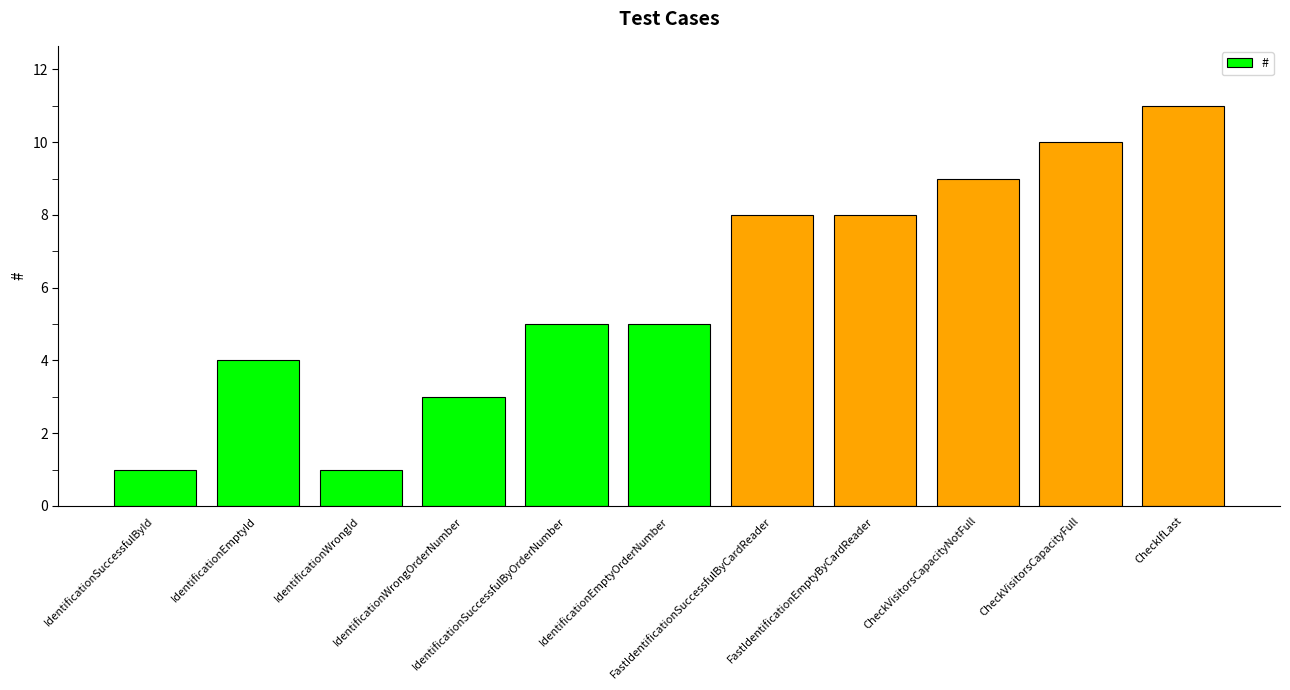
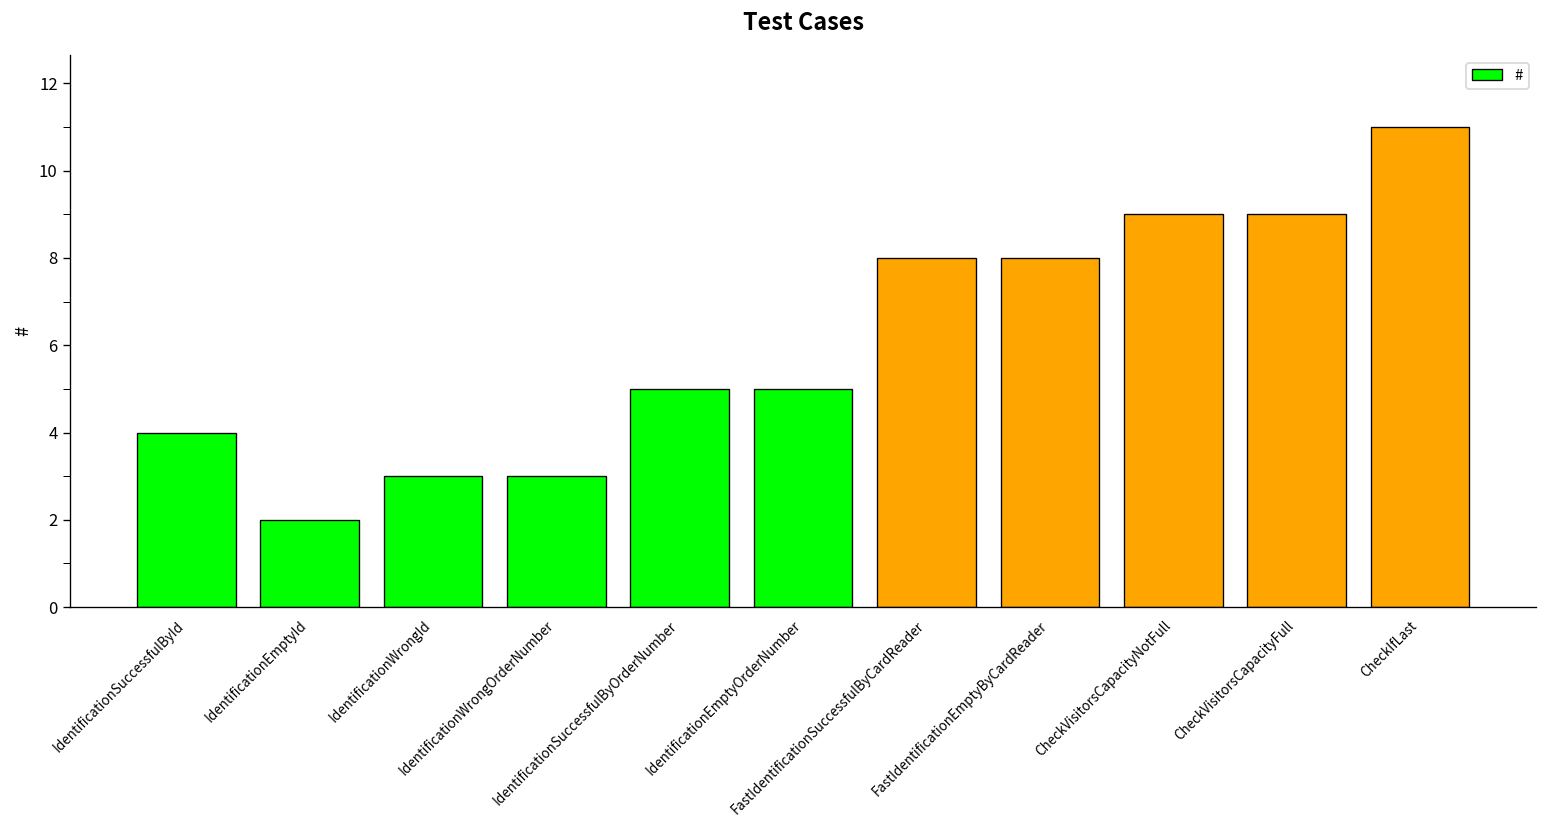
  {
-   "IdentificationSuccessfulById": 1,
-   "IdentificationEmptyId": 4,
-   "IdentificationWrongId": 1,
+   "IdentificationSuccessfulById": 4,
+   "IdentificationEmptyId": 2,
+   "IdentificationWrongId": 3,
    "IdentificationWrongOrderNumber": 3,
    "IdentificationSuccessfulByOrderNumber": 5,
    "IdentificationEmptyOrderNumber": 5,
    "FastIdentificationSuccessfulByCardReader": 8,
    "FastIdentificationEmptyByCardReader": 8,
    "CheckVisitorsCapacityNotFull": 9,
-   "CheckVisitorsCapacityFull": 10,
+   "CheckVisitorsCapacityFull": 9,
    "CheckIfLast": 11
  }
